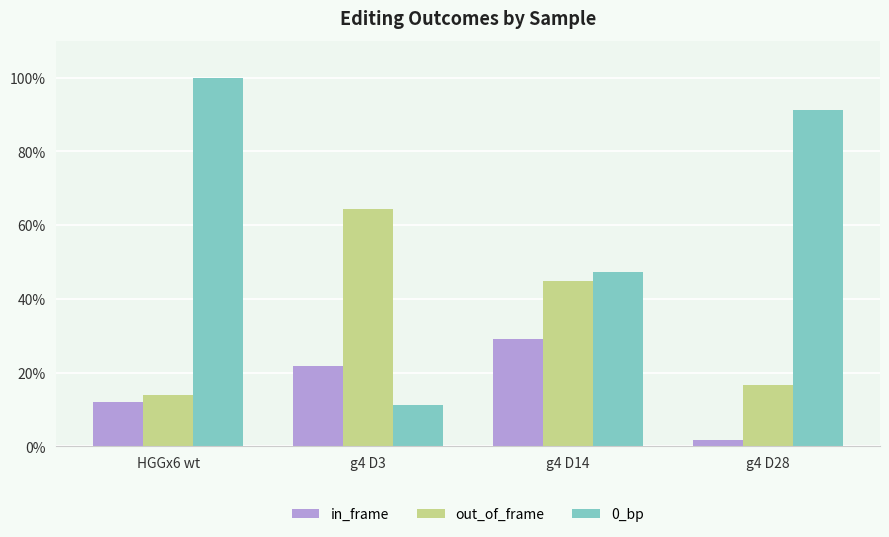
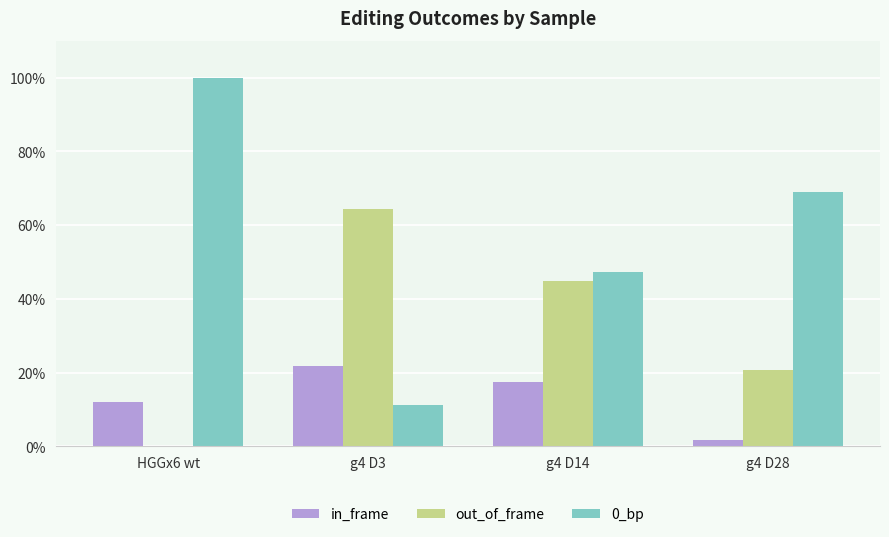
  {
    "in_frame": {
      "HGGx6 wt": "12%",
      "g4 D3": "22%",
-     "g4 D14": "29%",
+     "g4 D14": "18%",
      "g4 D28": "2%"
    },
    "out_of_frame": {
-     "HGGx6 wt": "14%",
+     "HGGx6 wt": "0%",
      "g4 D3": "64%",
      "g4 D14": "45%",
-     "g4 D28": "17%"
+     "g4 D28": "21%"
    },
    "0_bp": {
      "HGGx6 wt": "100%",
      "g4 D3": "11%",
      "g4 D14": "47%",
-     "g4 D28": "91%"
+     "g4 D28": "69%"
    }
  }
